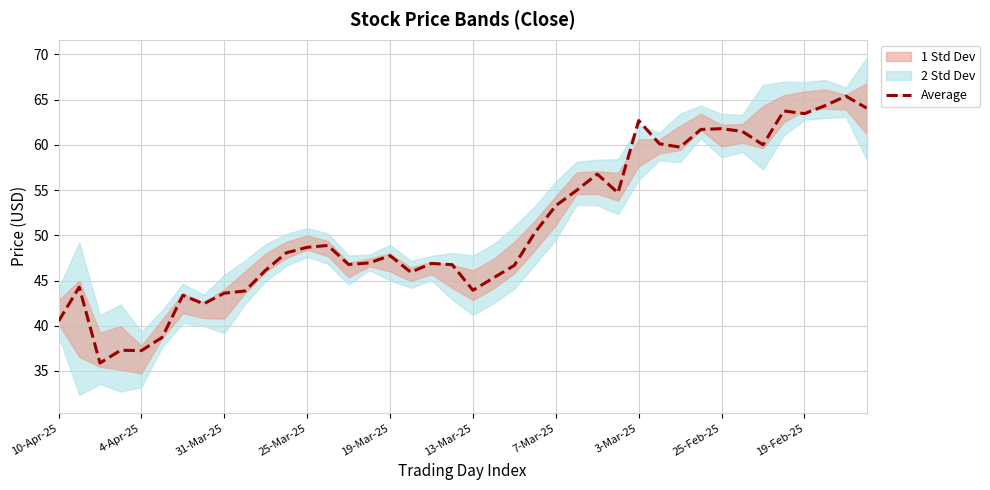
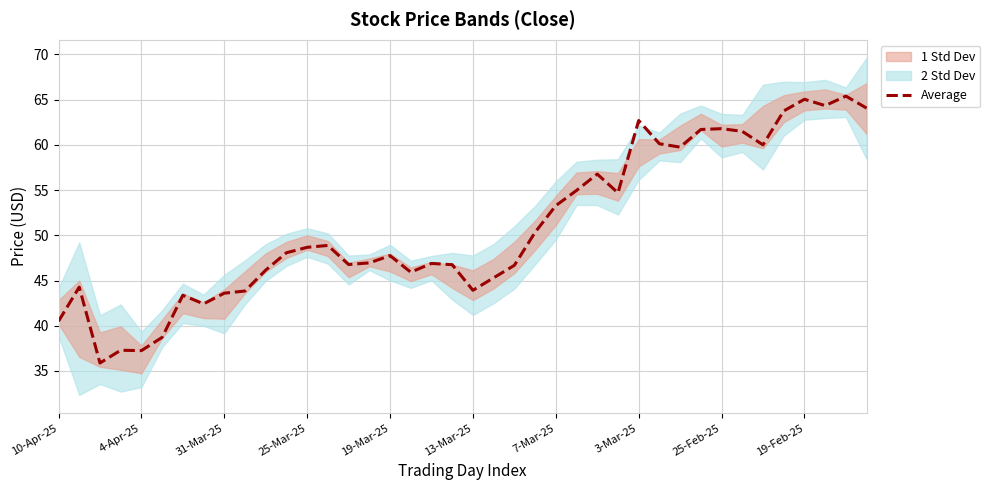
  {
    "Average": {
      "10-Apr-25": 41,
      "4-Apr-25": 37,
      "31-Mar-25": 44,
      "25-Mar-25": 49,
      "13-Mar-25": 44,
      "7-Mar-25": 53,
      "3-Mar-25": 63,
      "25-Feb-25": 62,
-     "19-Feb-25": 63
+     "19-Feb-25": 65
    }
  }
